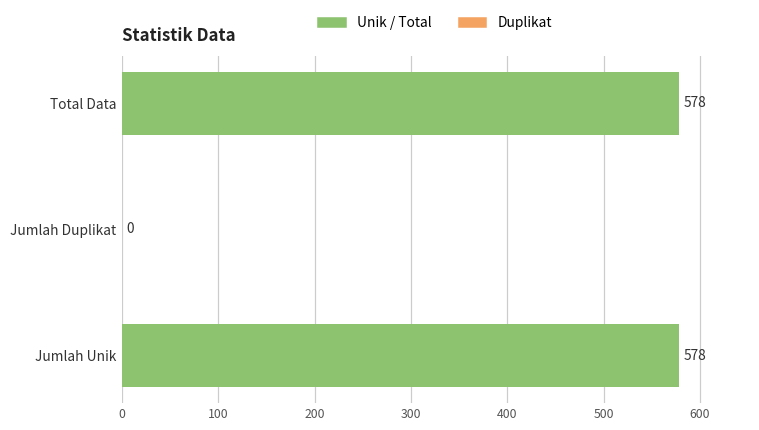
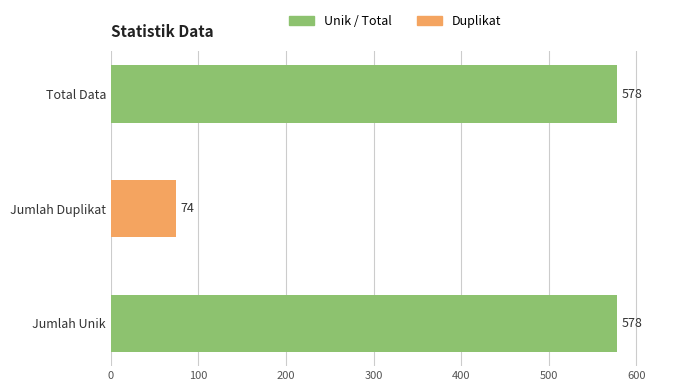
  {
    "Total Data": 578,
-   "Jumlah Duplikat": 0,
+   "Jumlah Duplikat": 74,
    "Jumlah Unik": 578
  }
